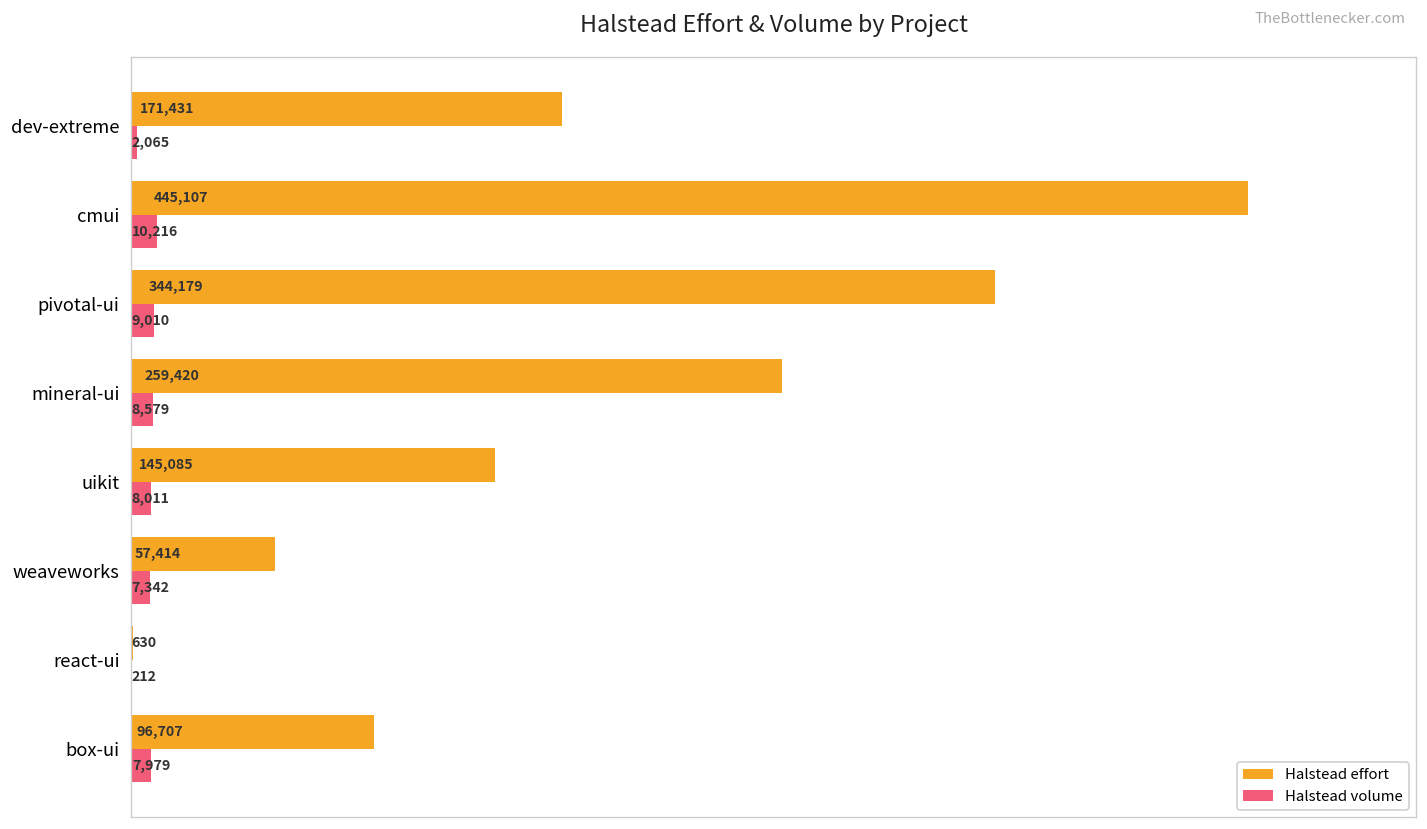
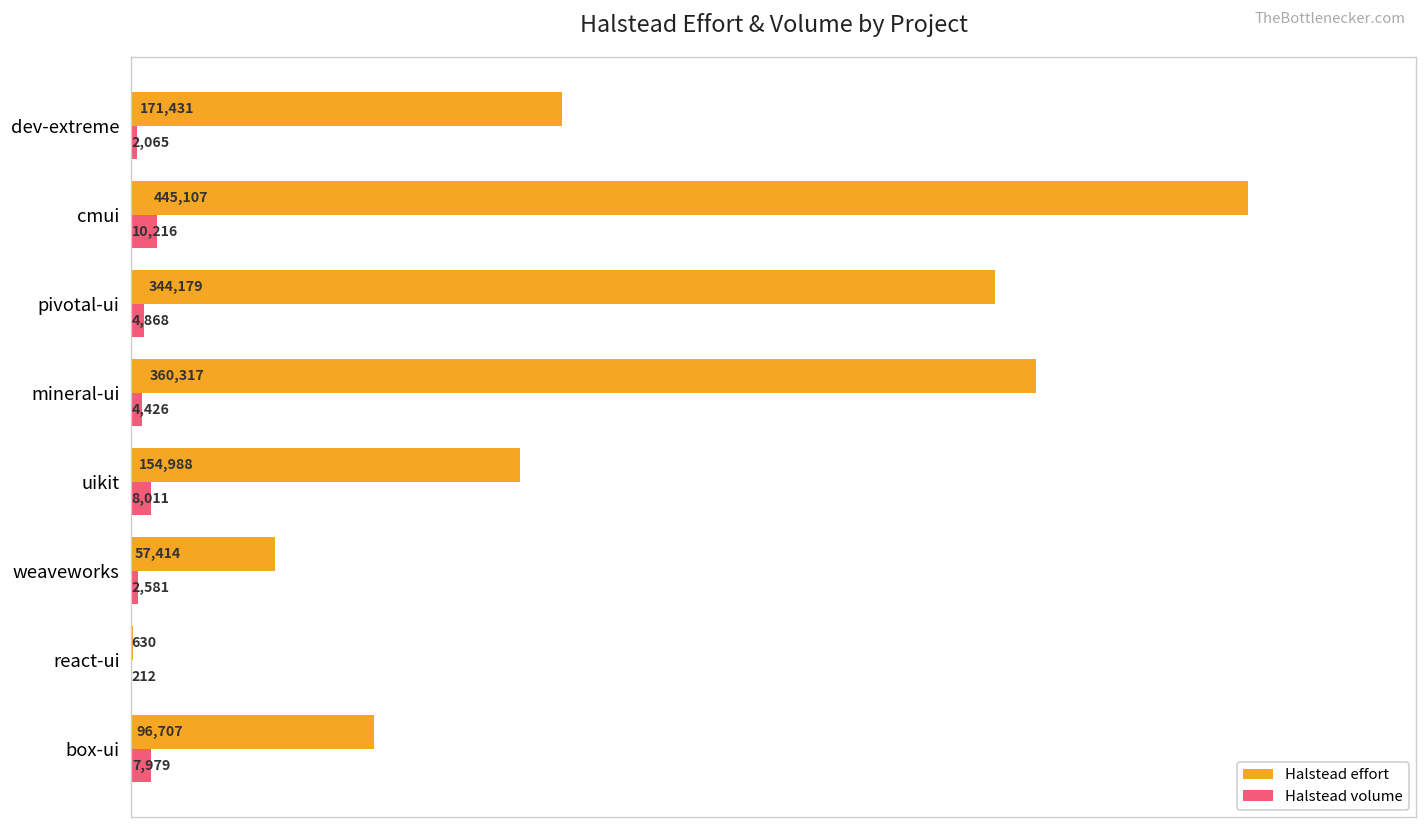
  {
    "Halstead effort": {
-     "mineral-ui": "259,420",
-     "uikit": "145,085"
+     "mineral-ui": "360,317",
+     "uikit": "154,988"
    },
    "Halstead volume": {
-     "pivotal-ui": "9,010",
-     "mineral-ui": "8,579",
-     "weaveworks": "7,342"
+     "pivotal-ui": "4,868",
+     "mineral-ui": "4,426",
+     "weaveworks": "2,581"
    }
  }
